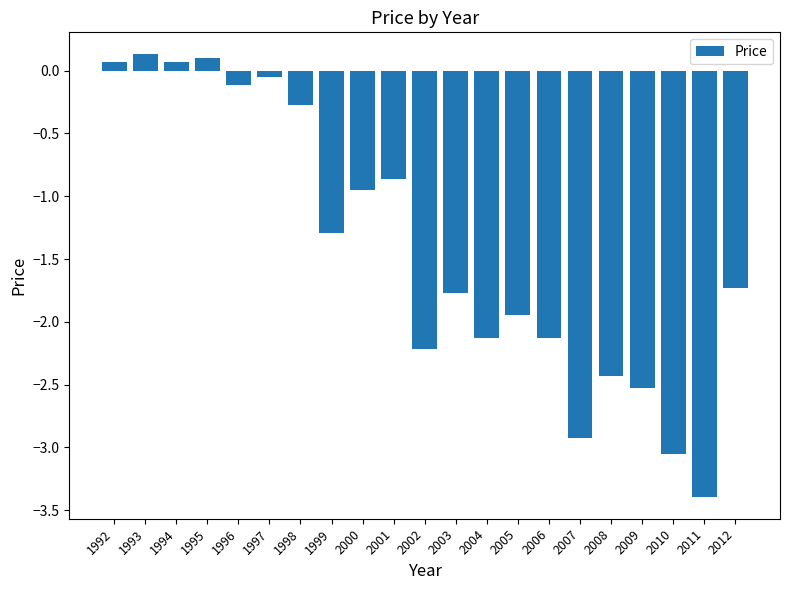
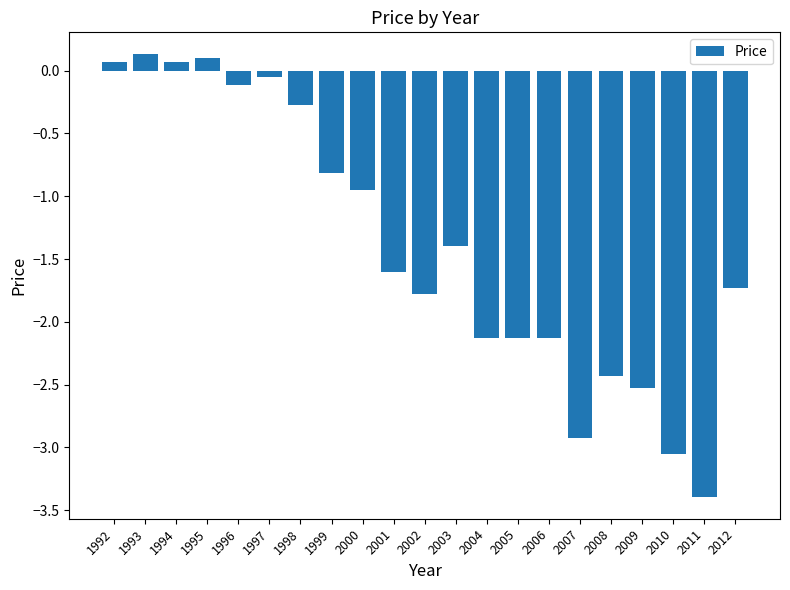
  {
    "1992": 0.07,
    "1993": 0.13,
    "1994": 0.07,
    "1995": 0.10,
    "1996": -0.12,
    "1997": -0.05,
    "1998": -0.27,
-   "1999": -1.29,
+   "1999": -0.81,
    "2000": -0.95,
-   "2001": -0.86,
-   "2002": -2.22,
-   "2003": -1.77,
+   "2001": -1.60,
+   "2002": -1.78,
+   "2003": -1.40,
    "2004": -2.13,
-   "2005": -1.94,
+   "2005": -2.13,
    "2006": -2.13,
    "2007": -2.92,
    "2008": -2.43,
    "2009": -2.53,
    "2010": -3.05,
    "2011": -3.39,
    "2012": -1.73
  }
